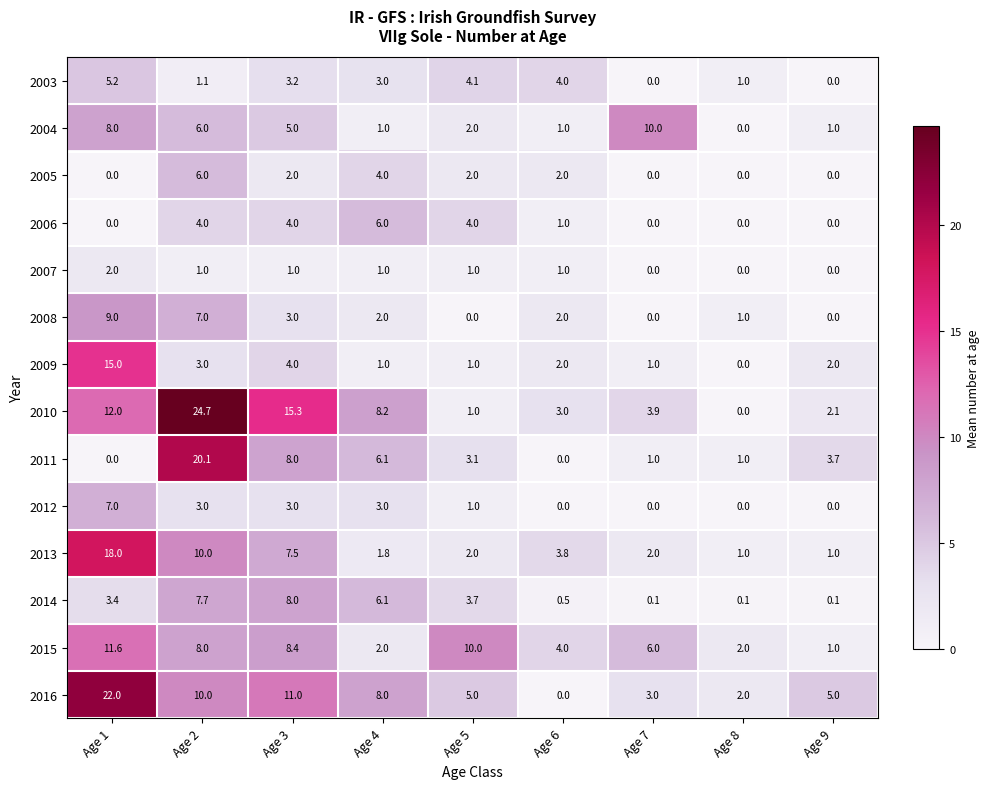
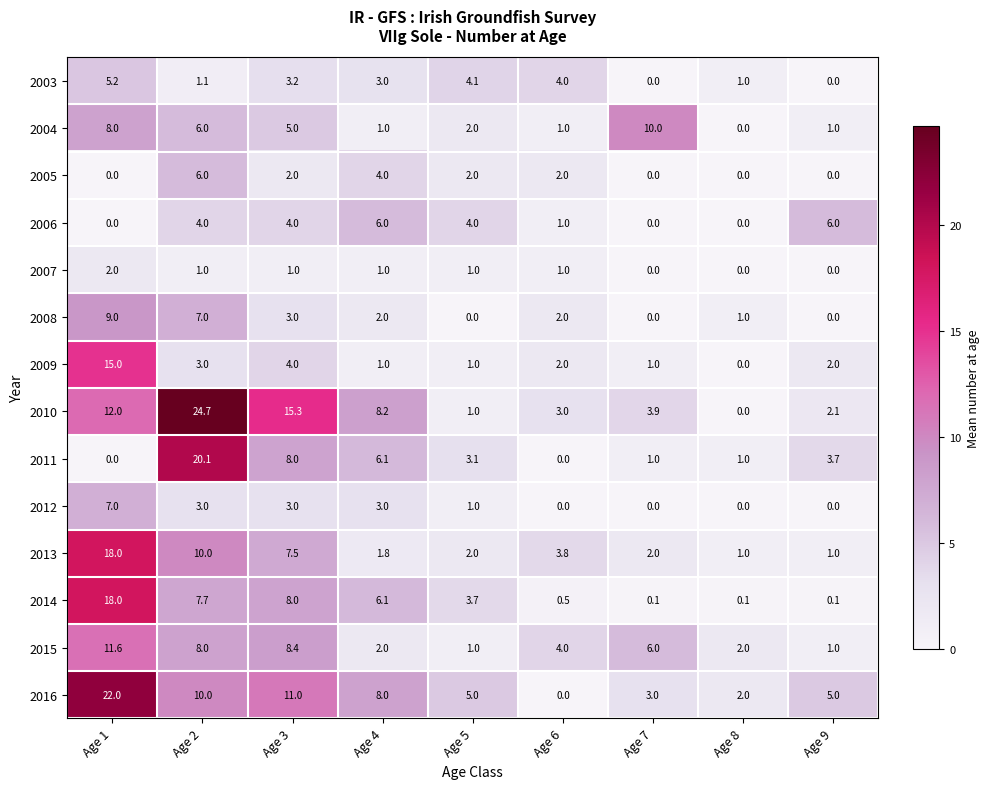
  {
    "2003": {
      "Age 1": 5.2,
      "Age 2": 1.1,
      "Age 3": 3.2,
      "Age 4": 3.0,
      "Age 5": 4.1,
      "Age 6": 4.0,
      "Age 7": 0.0,
      "Age 8": 1.0,
      "Age 9": 0.0
    },
    "2004": {
      "Age 1": 8.0,
      "Age 2": 6.0,
      "Age 3": 5.0,
      "Age 4": 1.0,
      "Age 5": 2.0,
      "Age 6": 1.0,
      "Age 7": 10.0,
      "Age 8": 0.0,
      "Age 9": 1.0
    },
    "2005": {
      "Age 1": 0.0,
      "Age 2": 6.0,
      "Age 3": 2.0,
      "Age 4": 4.0,
      "Age 5": 2.0,
      "Age 6": 2.0,
      "Age 7": 0.0,
      "Age 8": 0.0,
      "Age 9": 0.0
    },
    "2006": {
      "Age 1": 0.0,
      "Age 2": 4.0,
      "Age 3": 4.0,
      "Age 4": 6.0,
      "Age 5": 4.0,
      "Age 6": 1.0,
      "Age 7": 0.0,
      "Age 8": 0.0,
-     "Age 9": 0.0
+     "Age 9": 6.0
    },
    "2007": {
      "Age 1": 2.0,
      "Age 2": 1.0,
      "Age 3": 1.0,
      "Age 4": 1.0,
      "Age 5": 1.0,
      "Age 6": 1.0,
      "Age 7": 0.0,
      "Age 8": 0.0,
      "Age 9": 0.0
    },
    "2008": {
      "Age 1": 9.0,
      "Age 2": 7.0,
      "Age 3": 3.0,
      "Age 4": 2.0,
      "Age 5": 0.0,
      "Age 6": 2.0,
      "Age 7": 0.0,
      "Age 8": 1.0,
      "Age 9": 0.0
    },
    "2009": {
      "Age 1": 15.0,
      "Age 2": 3.0,
      "Age 3": 4.0,
      "Age 4": 1.0,
      "Age 5": 1.0,
      "Age 6": 2.0,
      "Age 7": 1.0,
      "Age 8": 0.0,
      "Age 9": 2.0
    },
    "2010": {
      "Age 1": 12.0,
      "Age 2": 24.7,
      "Age 3": 15.3,
      "Age 4": 8.2,
      "Age 5": 1.0,
      "Age 6": 3.0,
      "Age 7": 3.9,
      "Age 8": 0.0,
      "Age 9": 2.1
    },
    "2011": {
      "Age 1": 0.0,
      "Age 2": 20.1,
      "Age 3": 8.0,
      "Age 4": 6.1,
      "Age 5": 3.1,
      "Age 6": 0.0,
      "Age 7": 1.0,
      "Age 8": 1.0,
      "Age 9": 3.7
    },
    "2012": {
      "Age 1": 7.0,
      "Age 2": 3.0,
      "Age 3": 3.0,
      "Age 4": 3.0,
      "Age 5": 1.0,
      "Age 6": 0.0,
      "Age 7": 0.0,
      "Age 8": 0.0,
      "Age 9": 0.0
    },
    "2013": {
      "Age 1": 18.0,
      "Age 2": 10.0,
      "Age 3": 7.5,
      "Age 4": 1.8,
      "Age 5": 2.0,
      "Age 6": 3.8,
      "Age 7": 2.0,
      "Age 8": 1.0,
      "Age 9": 1.0
    },
    "2014": {
-     "Age 1": 3.4,
+     "Age 1": 18.0,
      "Age 2": 7.7,
      "Age 3": 8.0,
      "Age 4": 6.1,
      "Age 5": 3.7,
      "Age 6": 0.5,
      "Age 7": 0.1,
      "Age 8": 0.1,
      "Age 9": 0.1
    },
    "2015": {
      "Age 1": 11.6,
      "Age 2": 8.0,
      "Age 3": 8.4,
      "Age 4": 2.0,
-     "Age 5": 10.0,
+     "Age 5": 1.0,
      "Age 6": 4.0,
      "Age 7": 6.0,
      "Age 8": 2.0,
      "Age 9": 1.0
    },
    "2016": {
      "Age 1": 22.0,
      "Age 2": 10.0,
      "Age 3": 11.0,
      "Age 4": 8.0,
      "Age 5": 5.0,
      "Age 6": 0.0,
      "Age 7": 3.0,
      "Age 8": 2.0,
      "Age 9": 5.0
    }
  }
